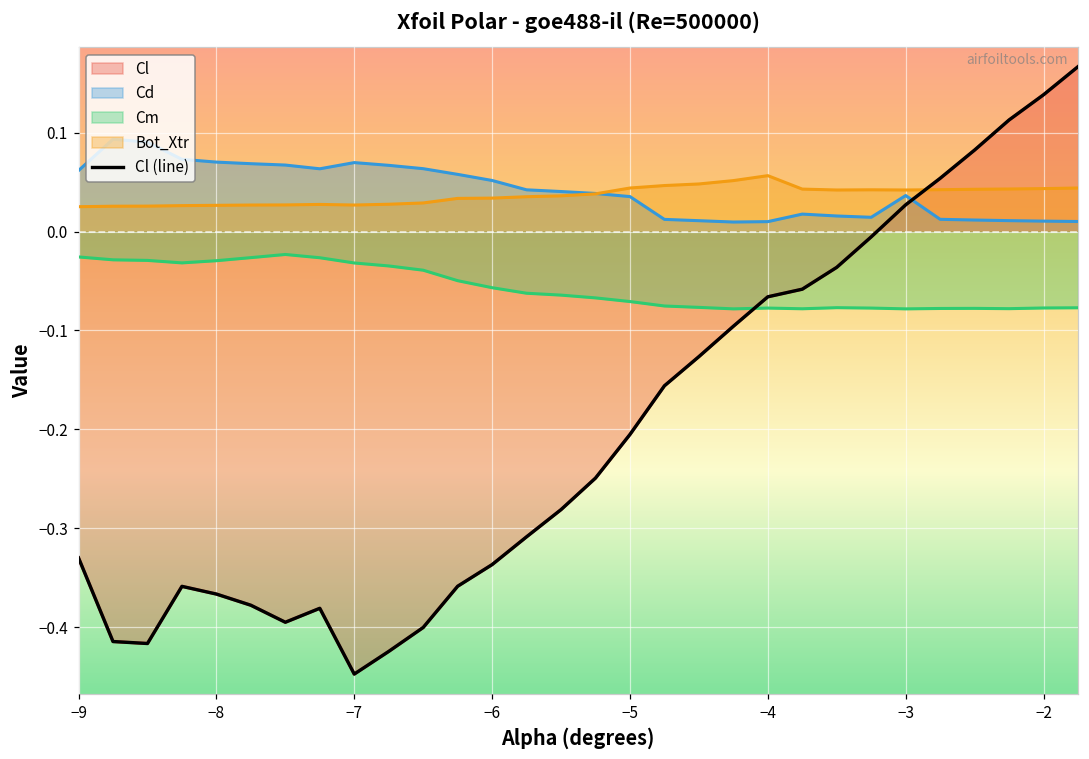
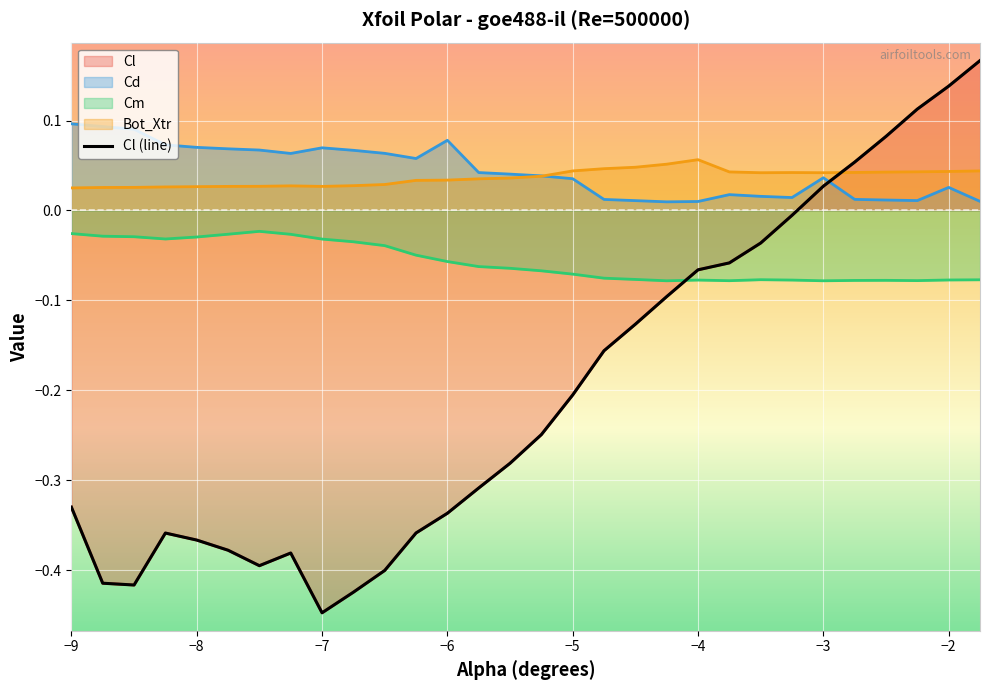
  {
    "Cl (line)": {
      "−9": -0.33,
      "−8": -0.37,
      "−7": -0.45,
      "−6": -0.34,
      "−5": -0.21,
      "−4": -0.07
    },
    "Cd": {
-     "−9": 0.06,
+     "−9": 0.10,
      "−8": 0.07,
      "−7": 0.07,
-     "−6": 0.05,
+     "−6": 0.08,
      "−5": 0.04,
      "−4": 0.01,
      "−3": 0.04,
-     "−2": 0.01
+     "−2": 0.03
    }
  }
